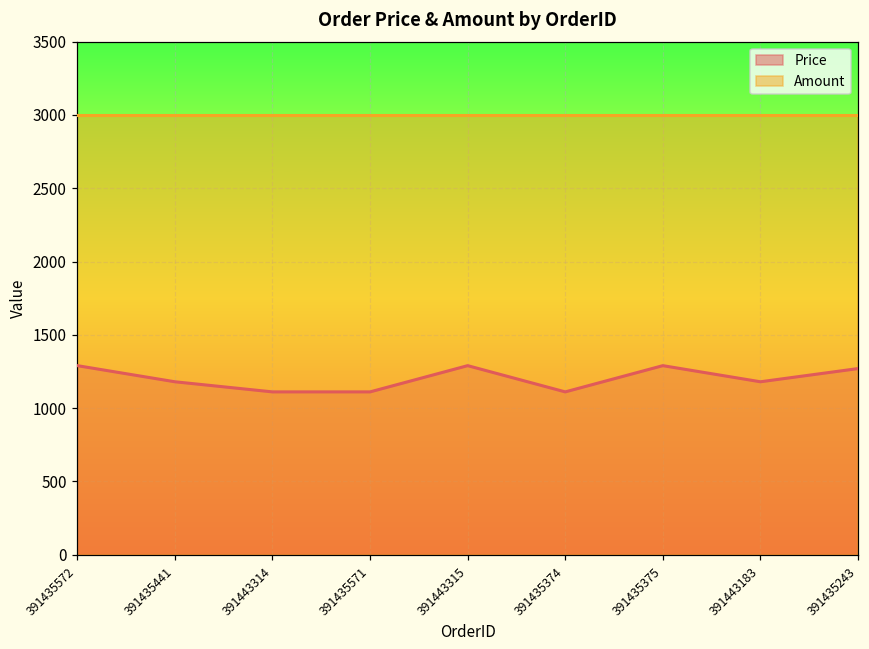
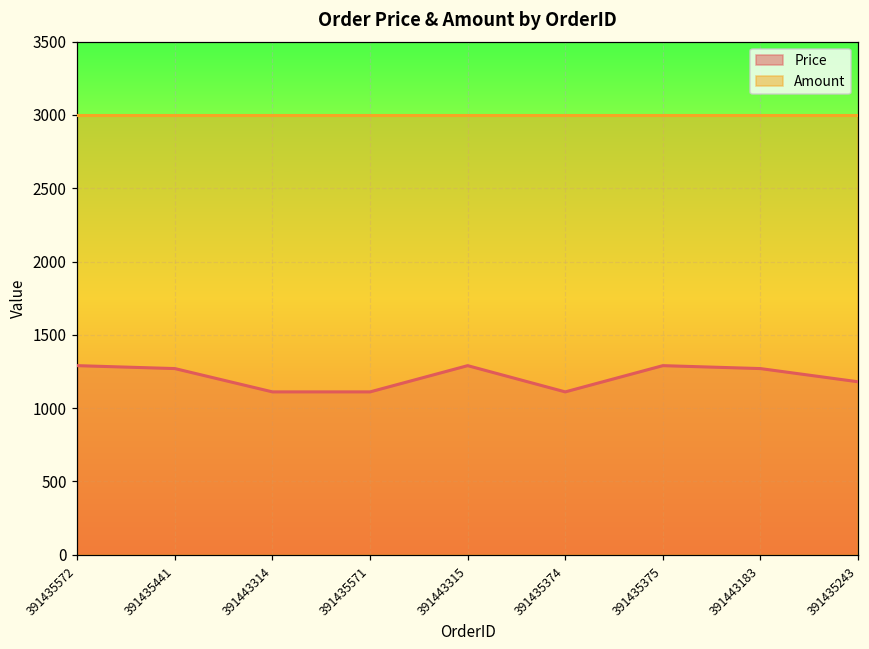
  {
    "Price": {
      "391435572": 1290,
-     "391435441": 1180,
+     "391435441": 1270,
      "391443314": 1110,
      "391435571": 1110,
      "391443315": 1290,
      "391435374": 1110,
      "391435375": 1290,
-     "391443183": 1180,
-     "391435243": 1270
+     "391443183": 1270,
+     "391435243": 1180
    },
    "Amount": {
      "391435572": 3000,
      "391435441": 3000,
      "391443314": 3000,
      "391435571": 3000,
      "391443315": 3000,
      "391435374": 3000,
      "391435375": 3000,
      "391443183": 3000,
      "391435243": 3000
    }
  }
